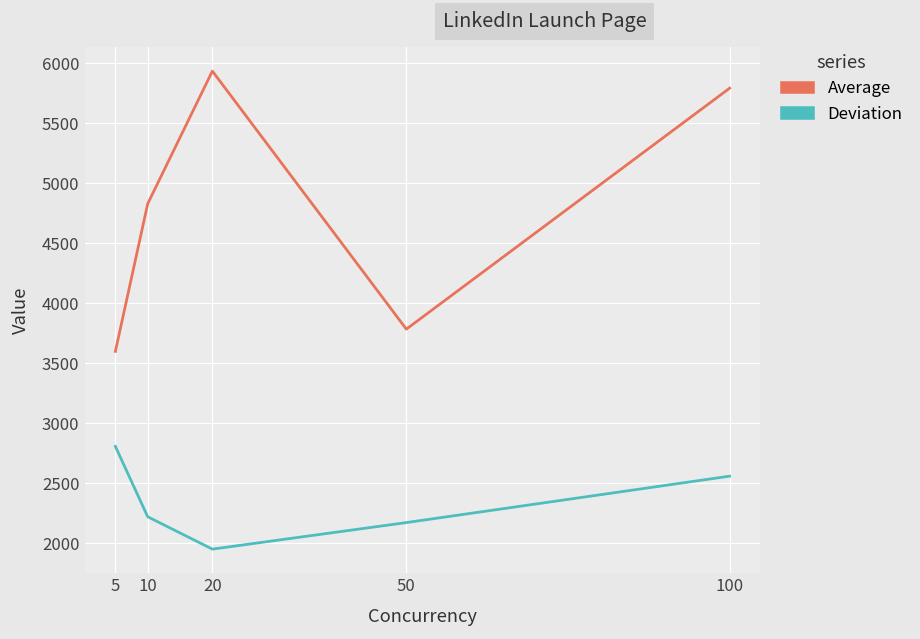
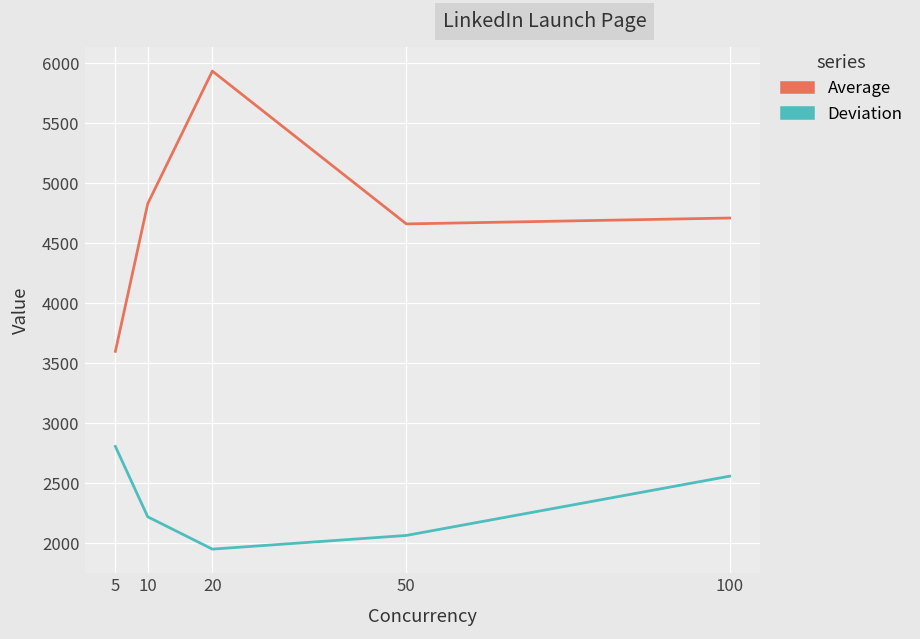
  {
    "Average": {
      "5": 3600,
      "10": 4830,
      "20": 5930,
-     "50": 3780,
-     "100": 5790
+     "50": 4660,
+     "100": 4710
    },
    "Deviation": {
      "5": 2810,
      "10": 2220,
      "20": 1950,
-     "50": 2170,
+     "50": 2070,
      "100": 2560
    }
  }
